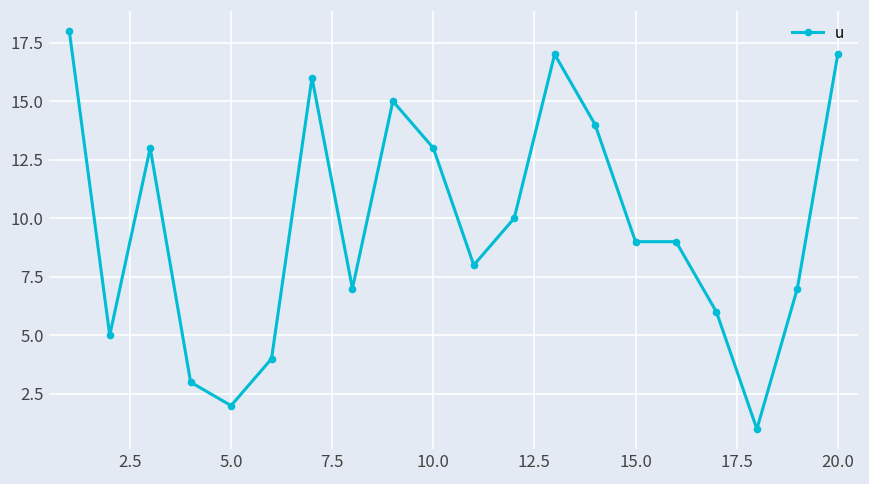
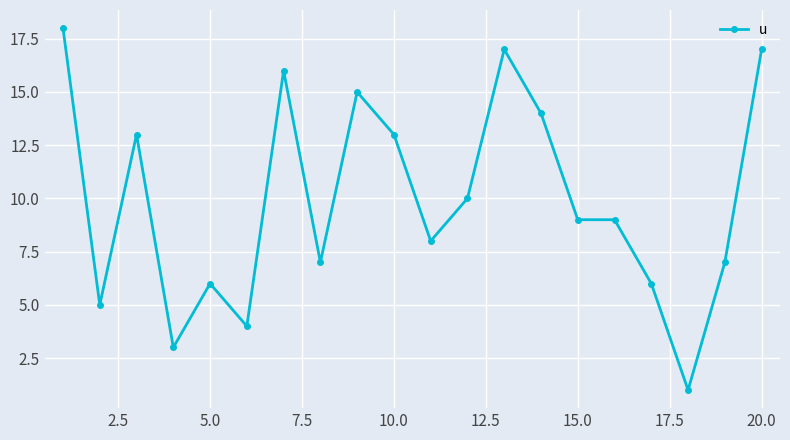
  {
-   "5.0": 2,
+   "5.0": 6,
    "10.0": 13,
    "15.0": 9,
    "20.0": 17
  }
